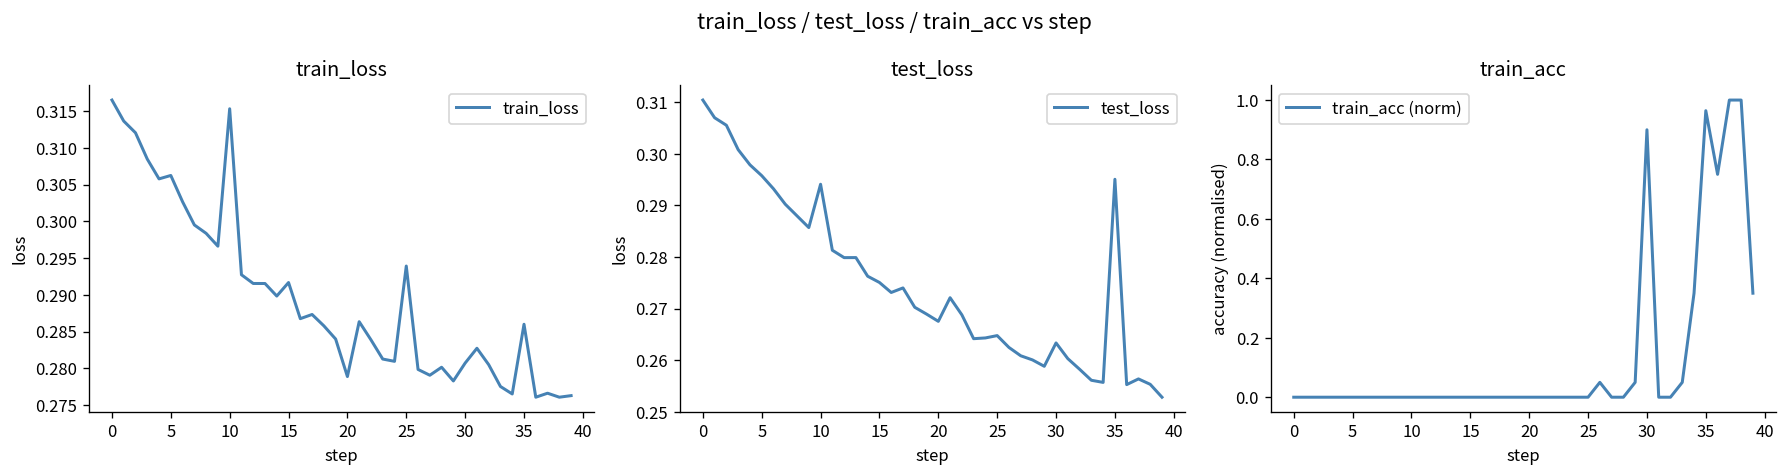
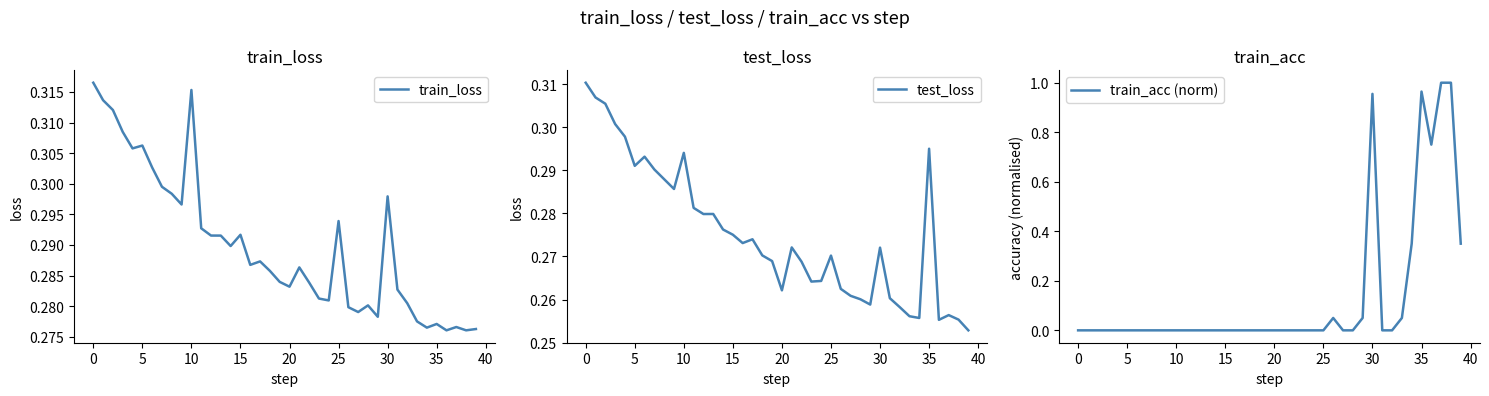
  {
    "train_loss": {
      "0": 0.317,
      "5": 0.306,
      "10": 0.315,
      "15": 0.292,
-     "20": 0.279,
+     "20": 0.283,
      "25": 0.294,
-     "30": 0.281,
-     "35": 0.286
+     "30": 0.298,
+     "35": 0.277
    },
    "test_loss": {
      "0": 0.310,
-     "5": 0.296,
+     "5": 0.291,
      "10": 0.294,
      "15": 0.275,
-     "20": 0.268,
-     "25": 0.265,
-     "30": 0.263,
+     "20": 0.262,
+     "25": 0.270,
+     "30": 0.272,
      "35": 0.295
    },
    "train_acc": {
      "0": 0.00,
      "5": 0.00,
      "10": 0.00,
      "15": 0.00,
      "20": 0.00,
      "25": 0.00,
-     "30": 0.90,
+     "30": 0.95,
      "35": 0.96
    }
  }
